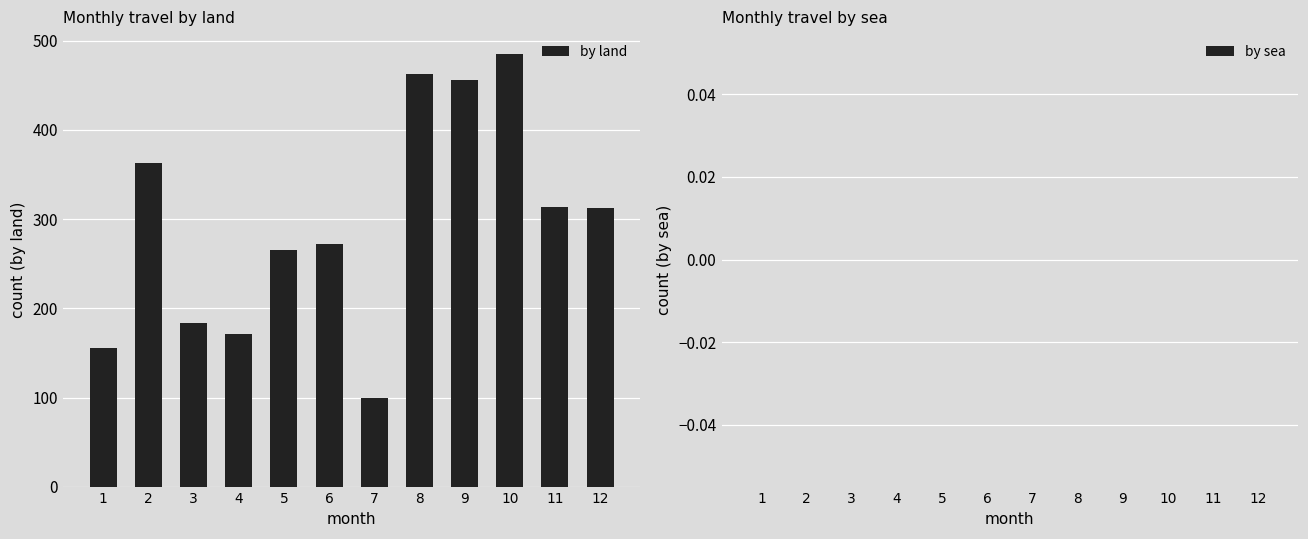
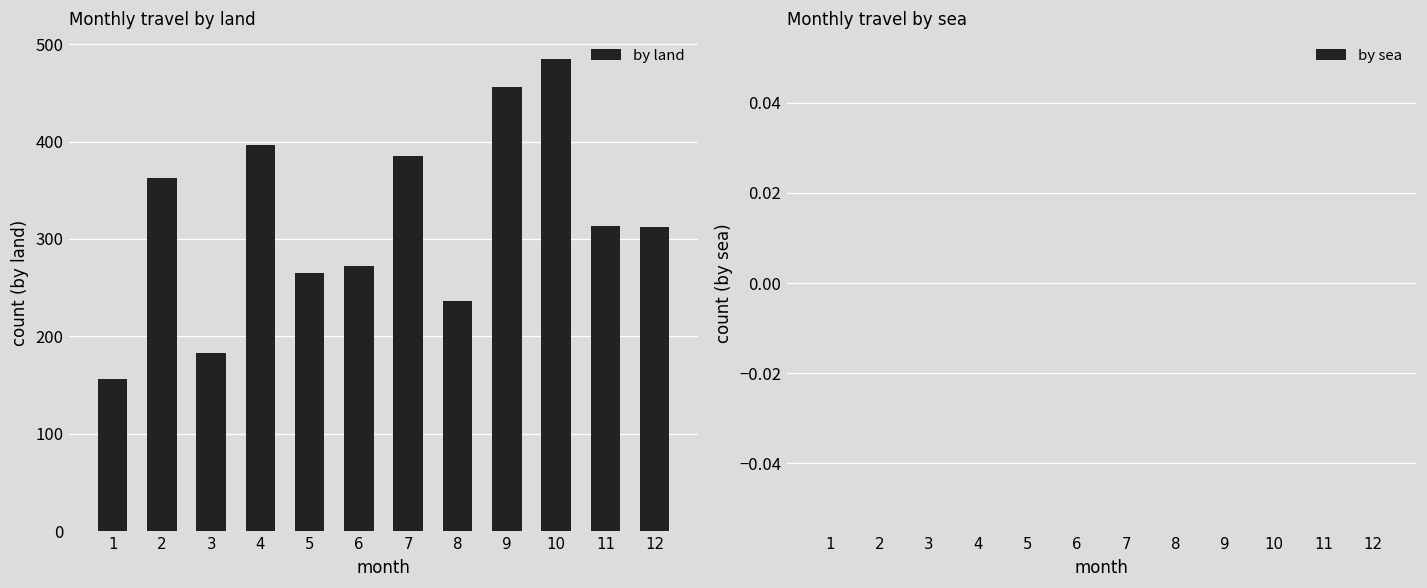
  {
    "Monthly travel by land": {
      "1": 160,
      "2": 360,
      "3": 180,
-     "4": 170,
+     "4": 400,
      "5": 270,
      "6": 270,
-     "7": 100,
-     "8": 460,
+     "7": 390,
+     "8": 240,
      "9": 460,
      "10": 490,
      "11": 310,
      "12": 310
    },
    "Monthly travel by sea": {
      "1": 0.000,
      "2": 0.000,
      "3": 0.000,
      "4": 0.000,
      "5": 0.000,
      "6": 0.000,
      "7": 0.000,
      "8": 0.000,
      "9": 0.000,
      "10": 0.000,
      "11": 0.000,
      "12": 0.000
    }
  }
